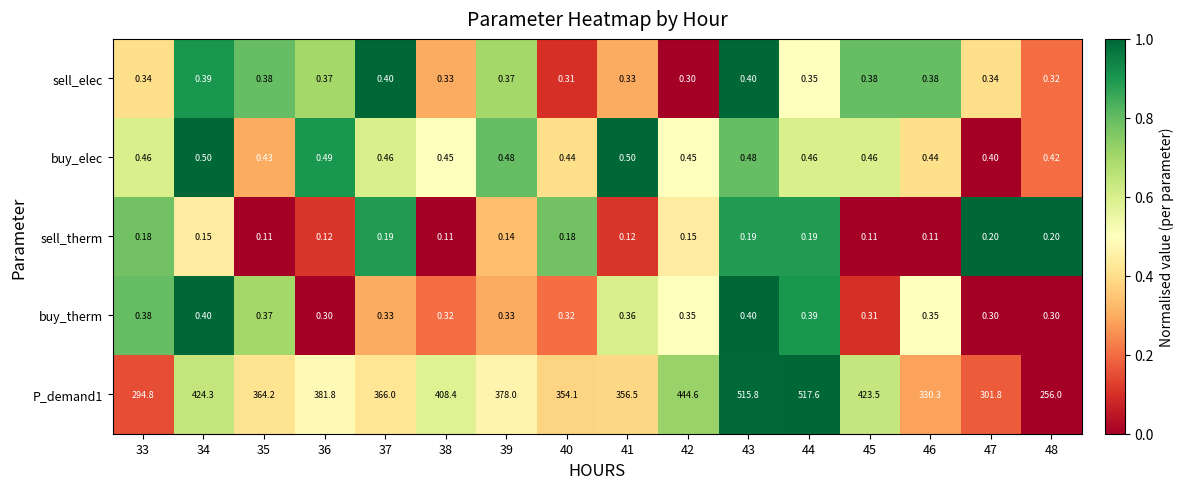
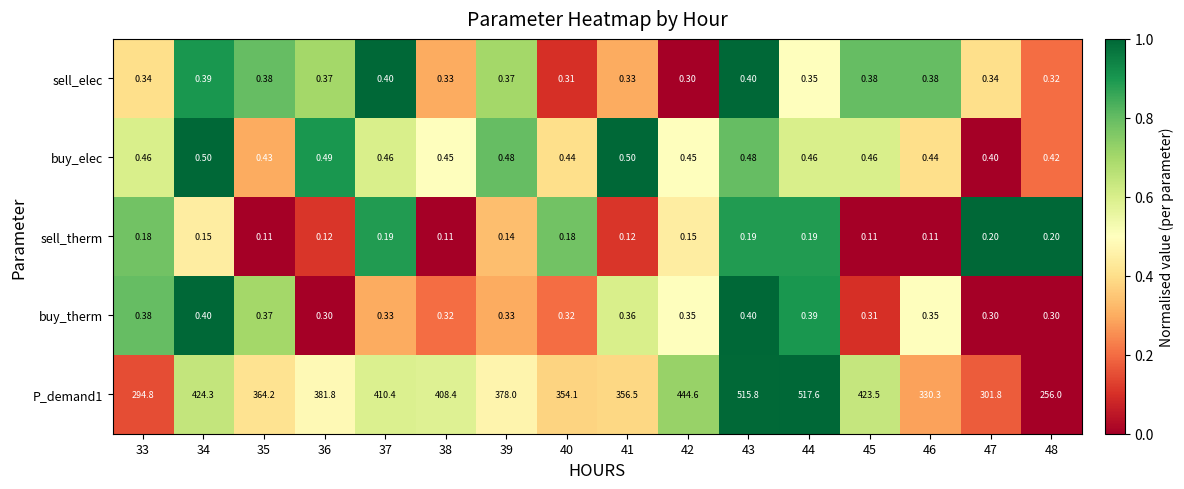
  {
    "sell_elec": {
      "33": 0.34,
      "34": 0.39,
      "35": 0.38,
      "36": 0.37,
      "37": 0.40,
      "38": 0.33,
      "39": 0.37,
      "40": 0.31,
      "41": 0.33,
      "42": 0.30,
      "43": 0.40,
      "44": 0.35,
      "45": 0.38,
      "46": 0.38,
      "47": 0.34,
      "48": 0.32
    },
    "buy_elec": {
      "33": 0.46,
      "34": 0.50,
      "35": 0.43,
      "36": 0.49,
      "37": 0.46,
      "38": 0.45,
      "39": 0.48,
      "40": 0.44,
      "41": 0.50,
      "42": 0.45,
      "43": 0.48,
      "44": 0.46,
      "45": 0.46,
      "46": 0.44,
      "47": 0.40,
      "48": 0.42
    },
    "sell_therm": {
      "33": 0.18,
      "34": 0.15,
      "35": 0.11,
      "36": 0.12,
      "37": 0.19,
      "38": 0.11,
      "39": 0.14,
      "40": 0.18,
      "41": 0.12,
      "42": 0.15,
      "43": 0.19,
      "44": 0.19,
      "45": 0.11,
      "46": 0.11,
      "47": 0.20,
      "48": 0.20
    },
    "buy_therm": {
      "33": 0.38,
      "34": 0.40,
      "35": 0.37,
      "36": 0.30,
      "37": 0.33,
      "38": 0.32,
      "39": 0.33,
      "40": 0.32,
      "41": 0.36,
      "42": 0.35,
      "43": 0.40,
      "44": 0.39,
      "45": 0.31,
      "46": 0.35,
      "47": 0.30,
      "48": 0.30
    },
    "P_demand1": {
      "33": 294.8,
      "34": 424.3,
      "35": 364.2,
      "36": 381.8,
-     "37": 366.0,
+     "37": 410.4,
      "38": 408.4,
      "39": 378.0,
      "40": 354.1,
      "41": 356.5,
      "42": 444.6,
      "43": 515.8,
      "44": 517.6,
      "45": 423.5,
      "46": 330.3,
      "47": 301.8,
      "48": 256.0
    }
  }
